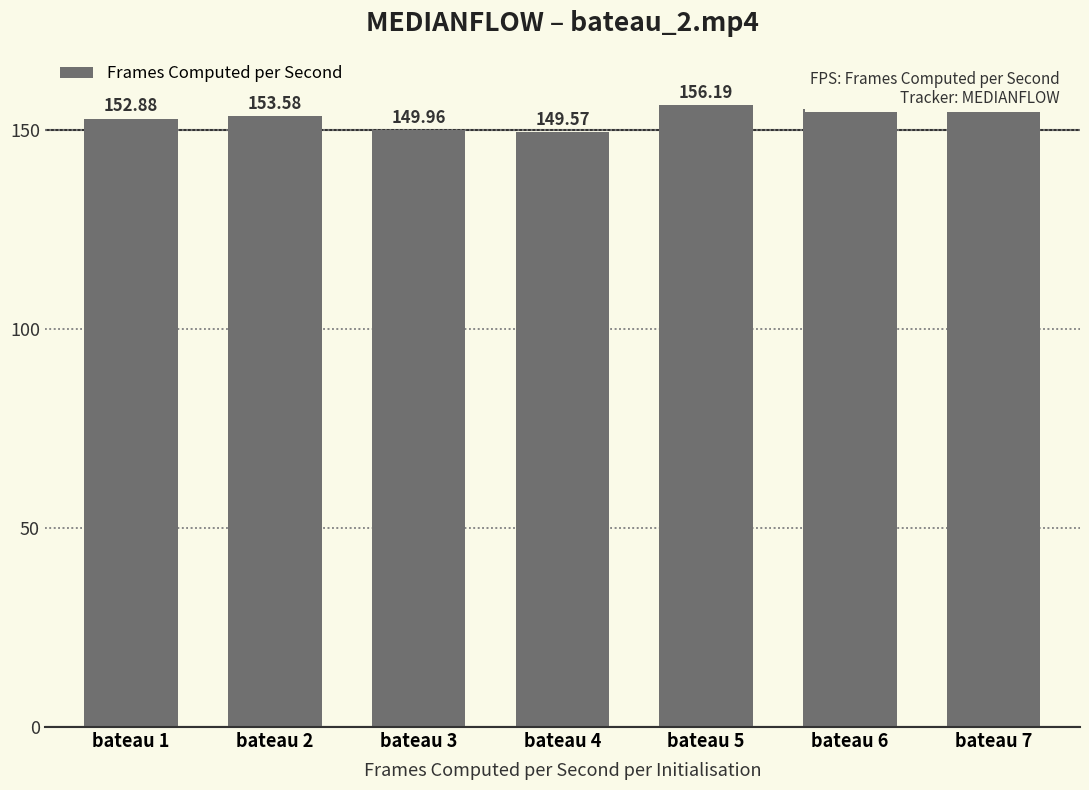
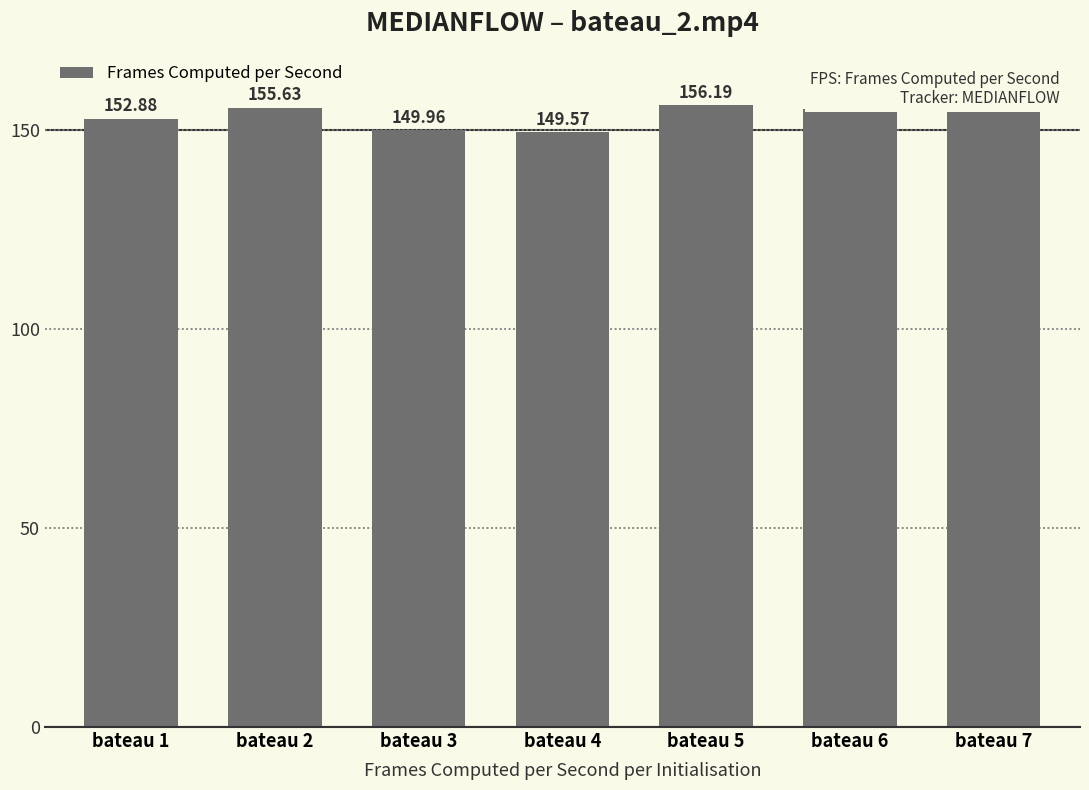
  {
    "bateau 1": 152.88,
-   "bateau 2": 153.58,
+   "bateau 2": 155.63,
    "bateau 3": 149.96,
    "bateau 4": 149.57,
    "bateau 5": 156.19
  }
